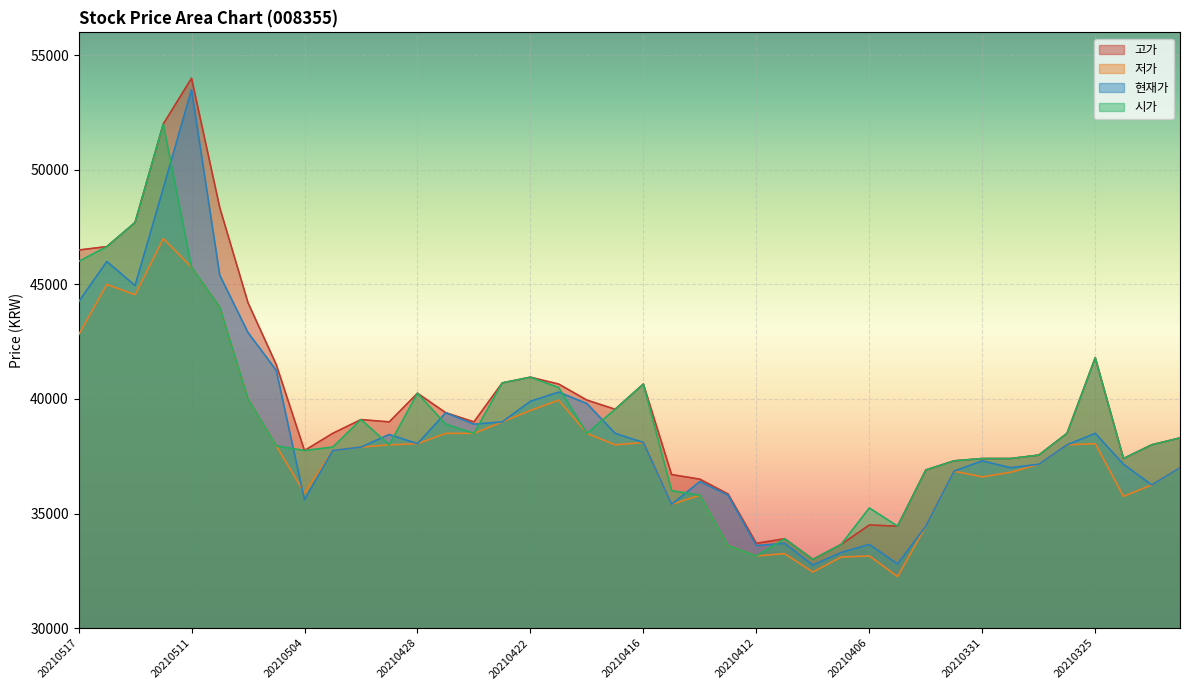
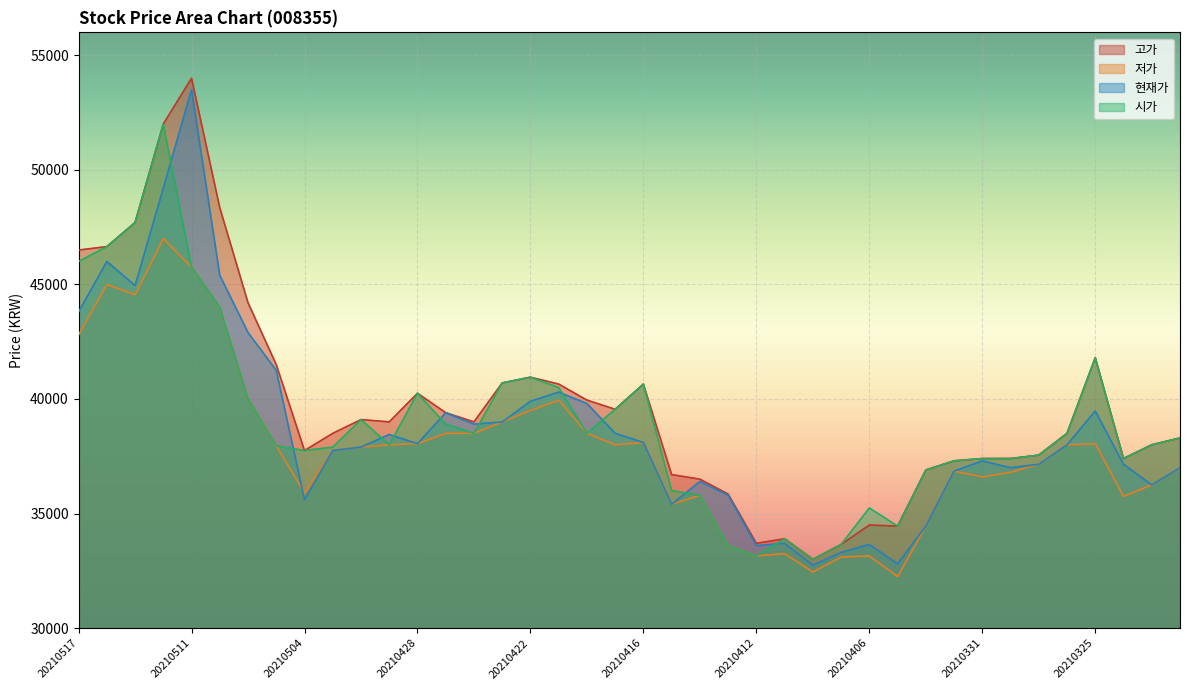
  {
    "현재가": {
-     "20210517": 44200,
+     "20210517": 43800,
      "20210511": 53500,
      "20210504": 35600,
      "20210422": 39900,
      "20210406": 33700,
-     "20210325": 38500
+     "20210325": 39500
    },
    "시가": {
      "20210517": 46000,
      "20210406": 35200
    }
  }
